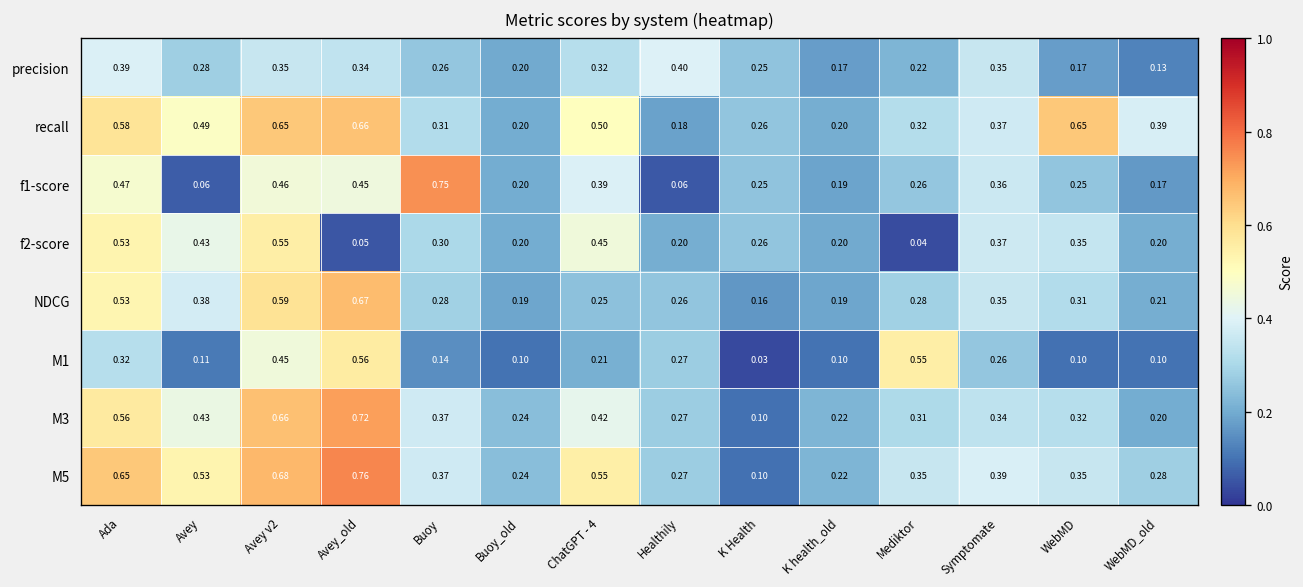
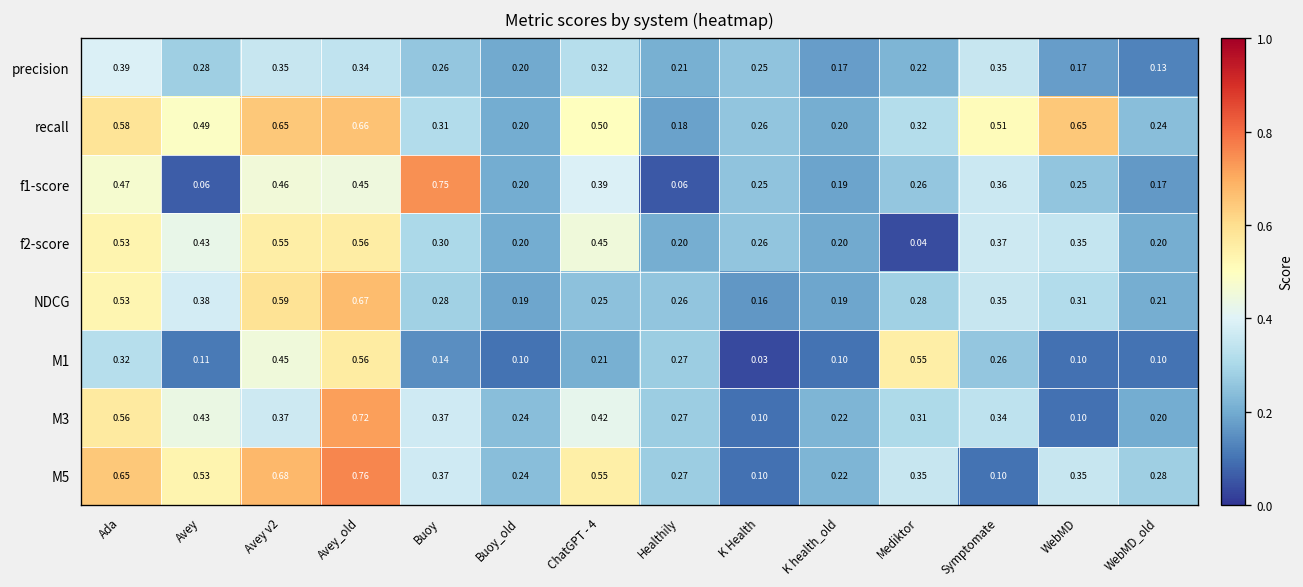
  {
    "precision": {
      "Ada": 0.39,
      "Avey": 0.28,
      "Avey v2": 0.35,
      "Avey_old": 0.34,
      "Buoy": 0.26,
      "Buoy_old": 0.20,
      "ChatGPT - 4": 0.32,
-     "Healthily": 0.40,
+     "Healthily": 0.21,
      "K Health": 0.25,
      "K health_old": 0.17,
      "Mediktor": 0.22,
      "Symptomate": 0.35,
      "WebMD": 0.17,
      "WebMD_old": 0.13
    },
    "recall": {
      "Ada": 0.58,
      "Avey": 0.49,
      "Avey v2": 0.65,
      "Avey_old": 0.66,
      "Buoy": 0.31,
      "Buoy_old": 0.20,
      "ChatGPT - 4": 0.50,
      "Healthily": 0.18,
      "K Health": 0.26,
      "K health_old": 0.20,
      "Mediktor": 0.32,
-     "Symptomate": 0.37,
+     "Symptomate": 0.51,
      "WebMD": 0.65,
-     "WebMD_old": 0.39
+     "WebMD_old": 0.24
    },
    "f1-score": {
      "Ada": 0.47,
      "Avey": 0.06,
      "Avey v2": 0.46,
      "Avey_old": 0.45,
      "Buoy": 0.75,
      "Buoy_old": 0.20,
      "ChatGPT - 4": 0.39,
      "Healthily": 0.06,
      "K Health": 0.25,
      "K health_old": 0.19,
      "Mediktor": 0.26,
      "Symptomate": 0.36,
      "WebMD": 0.25,
      "WebMD_old": 0.17
    },
    "f2-score": {
      "Ada": 0.53,
      "Avey": 0.43,
      "Avey v2": 0.55,
-     "Avey_old": 0.05,
+     "Avey_old": 0.56,
      "Buoy": 0.30,
      "Buoy_old": 0.20,
      "ChatGPT - 4": 0.45,
      "Healthily": 0.20,
      "K Health": 0.26,
      "K health_old": 0.20,
      "Mediktor": 0.04,
      "Symptomate": 0.37,
      "WebMD": 0.35,
      "WebMD_old": 0.20
    },
    "NDCG": {
      "Ada": 0.53,
      "Avey": 0.38,
      "Avey v2": 0.59,
      "Avey_old": 0.67,
      "Buoy": 0.28,
      "Buoy_old": 0.19,
      "ChatGPT - 4": 0.25,
      "Healthily": 0.26,
      "K Health": 0.16,
      "K health_old": 0.19,
      "Mediktor": 0.28,
      "Symptomate": 0.35,
      "WebMD": 0.31,
      "WebMD_old": 0.21
    },
    "M1": {
      "Ada": 0.32,
      "Avey": 0.11,
      "Avey v2": 0.45,
      "Avey_old": 0.56,
      "Buoy": 0.14,
      "Buoy_old": 0.10,
      "ChatGPT - 4": 0.21,
      "Healthily": 0.27,
      "K Health": 0.03,
      "K health_old": 0.10,
      "Mediktor": 0.55,
      "Symptomate": 0.26,
      "WebMD": 0.10,
      "WebMD_old": 0.10
    },
    "M3": {
      "Ada": 0.56,
      "Avey": 0.43,
-     "Avey v2": 0.66,
+     "Avey v2": 0.37,
      "Avey_old": 0.72,
      "Buoy": 0.37,
      "Buoy_old": 0.24,
      "ChatGPT - 4": 0.42,
      "Healthily": 0.27,
      "K Health": 0.10,
      "K health_old": 0.22,
      "Mediktor": 0.31,
      "Symptomate": 0.34,
-     "WebMD": 0.32,
+     "WebMD": 0.10,
      "WebMD_old": 0.20
    },
    "M5": {
      "Ada": 0.65,
      "Avey": 0.53,
      "Avey v2": 0.68,
      "Avey_old": 0.76,
      "Buoy": 0.37,
      "Buoy_old": 0.24,
      "ChatGPT - 4": 0.55,
      "Healthily": 0.27,
      "K Health": 0.10,
      "K health_old": 0.22,
      "Mediktor": 0.35,
-     "Symptomate": 0.39,
+     "Symptomate": 0.10,
      "WebMD": 0.35,
      "WebMD_old": 0.28
    }
  }
